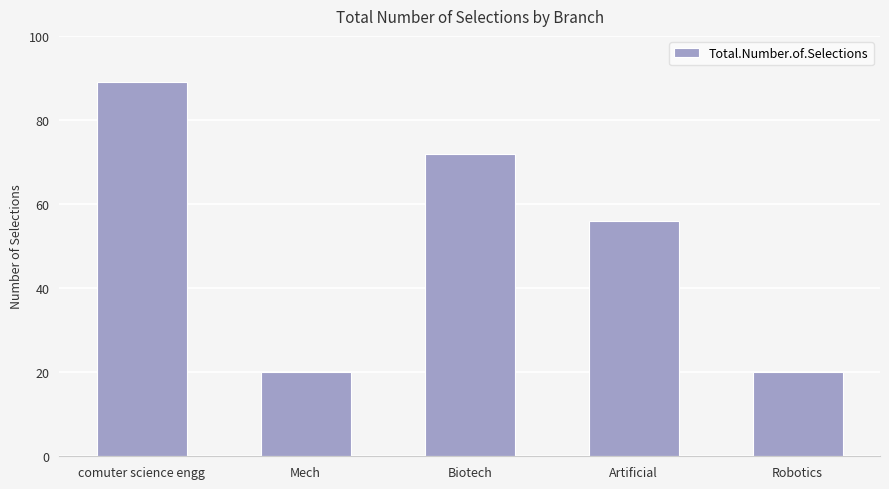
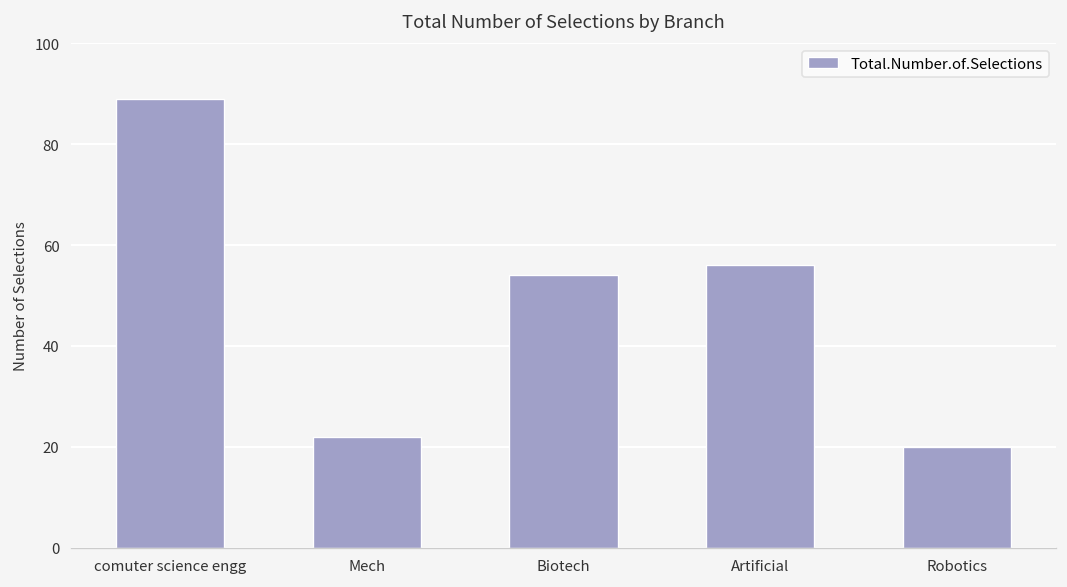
  {
    "comuter science engg": 89,
-   "Mech": 20,
-   "Biotech": 72,
+   "Mech": 22,
+   "Biotech": 54,
    "Artificial": 56,
    "Robotics": 20
  }
